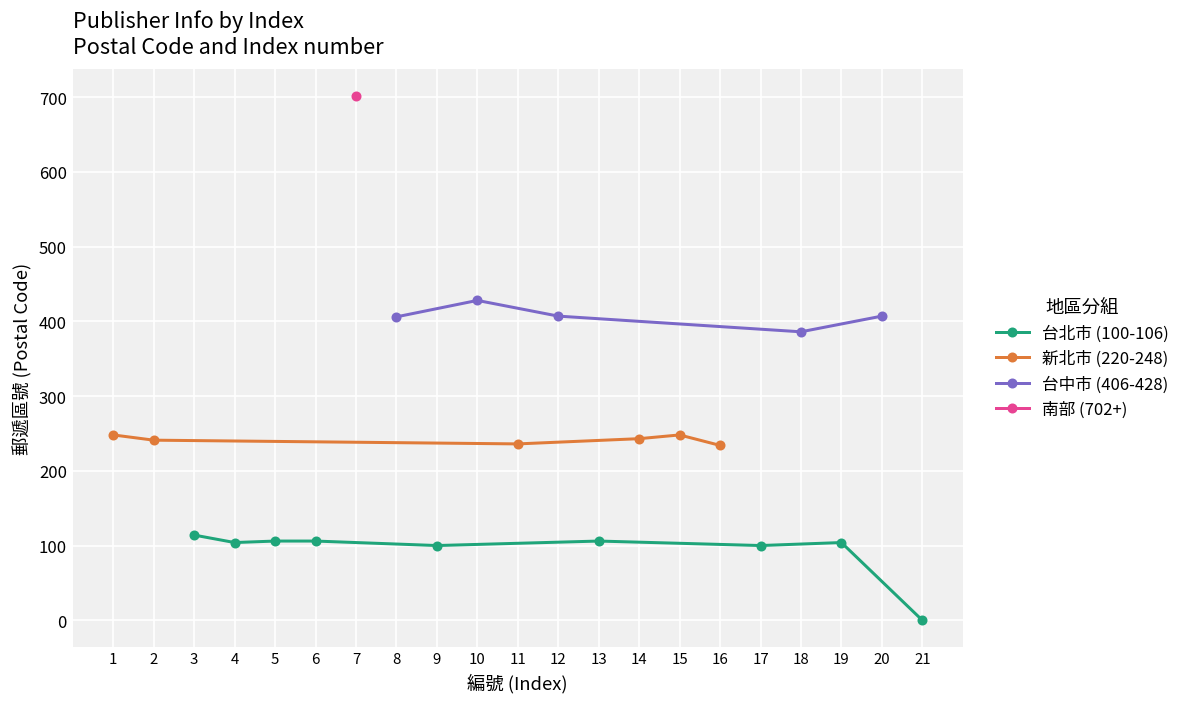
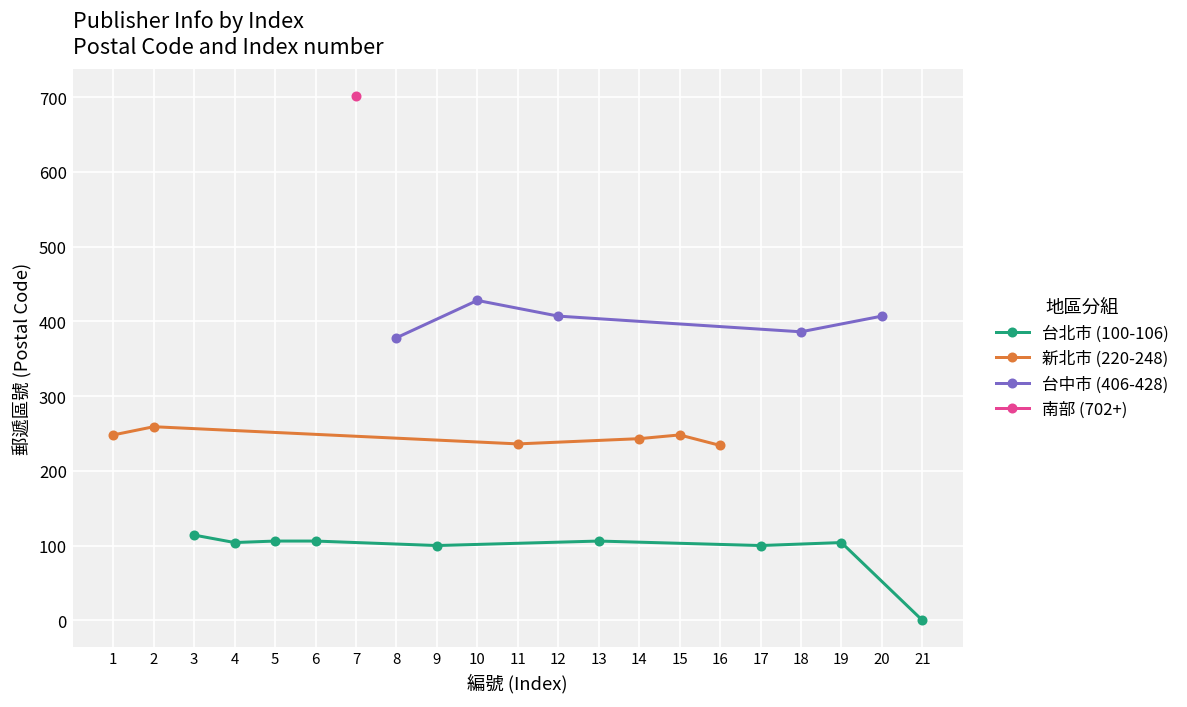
  {
    "台北市 (100-106)": {
      "3": 110,
      "4": 100,
      "5": 110,
      "6": 110,
      "9": 100,
      "13": 110,
      "17": 100,
      "19": 100,
      "21": 0
    },
    "新北市 (220-248)": {
      "1": 250,
-     "2": 240,
+     "2": 260,
      "11": 240,
      "14": 240,
      "15": 250,
      "16": 230
    },
    "台中市 (406-428)": {
-     "8": 410,
+     "8": 380,
      "10": 430,
      "12": 410,
      "18": 390,
      "20": 410
    },
    "南部 (702+)": {
      "7": 700
    }
  }
